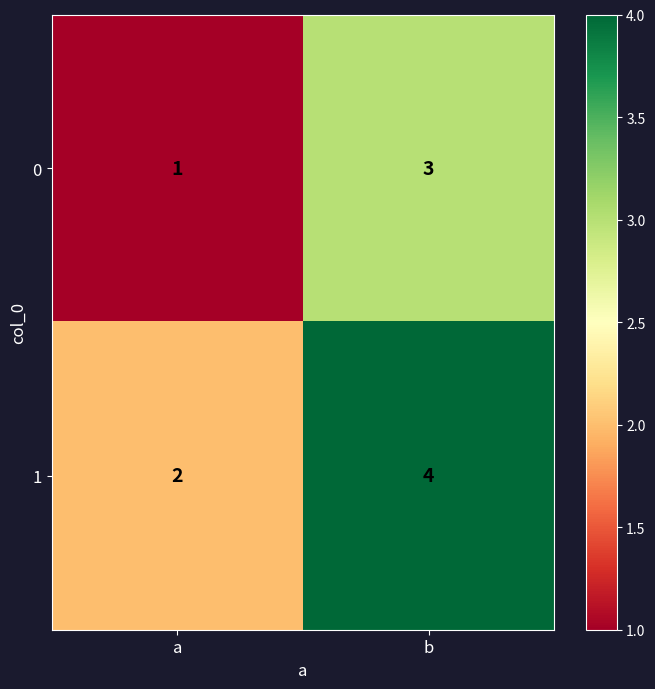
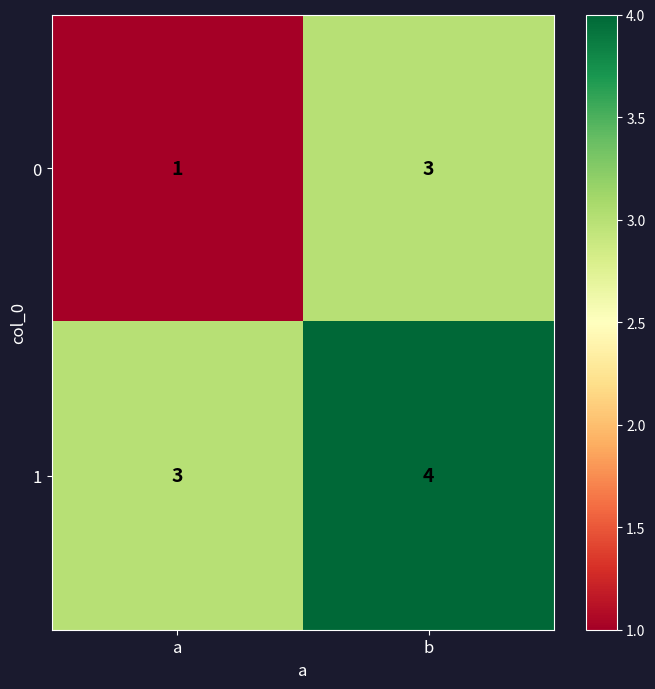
  {
    "0": {
      "a": 1,
      "b": 3
    },
    "1": {
-     "a": 2,
+     "a": 3,
      "b": 4
    }
  }
